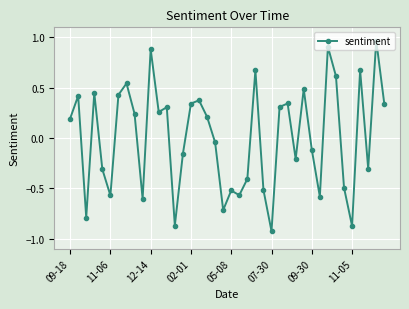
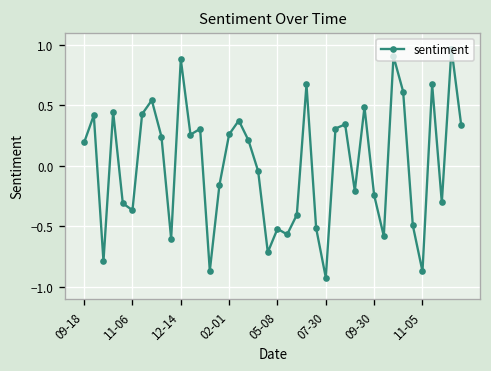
  {
    "09-18": 0.19,
-   "11-06": -0.57,
+   "11-06": -0.37,
    "12-14": 0.88,
-   "02-01": 0.34,
+   "02-01": 0.26,
    "05-08": -0.52,
    "07-30": -0.93,
-   "09-30": -0.12,
+   "09-30": -0.24,
    "11-05": -0.87
  }
